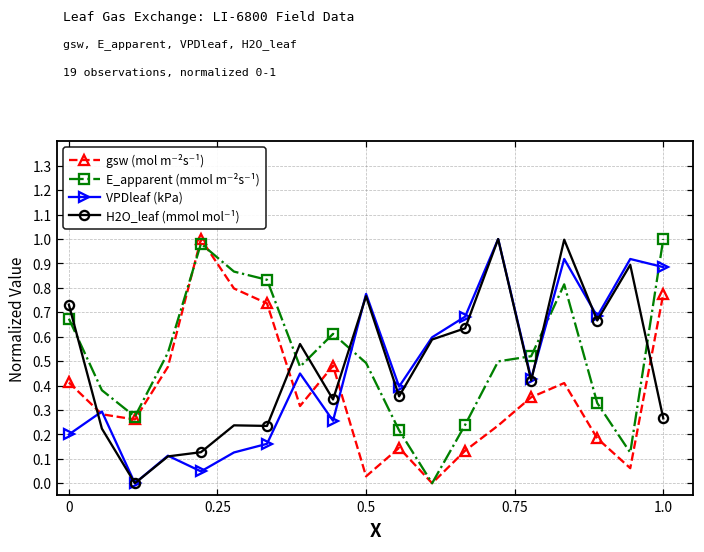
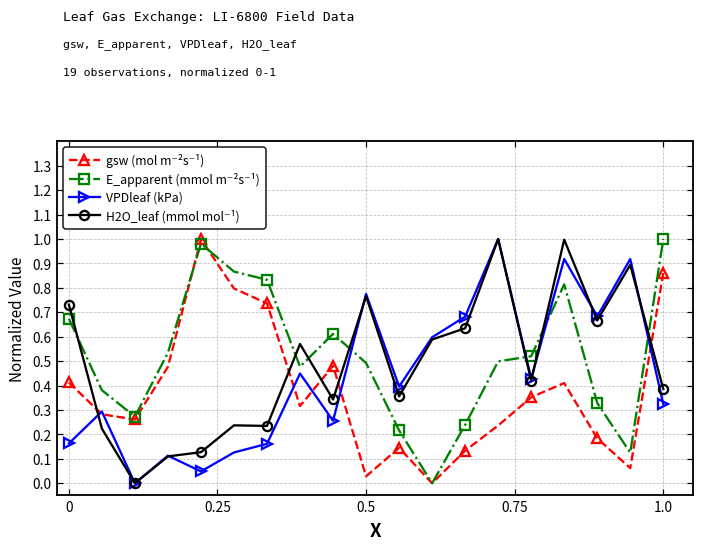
  {
    "gsw (mol m⁻²s⁻¹)": {
      "0": 0.41,
      "0.5": 0.03,
-     "1.0": 0.77
+     "1.0": 0.86
    },
    "E_apparent (mmol m⁻²s⁻¹)": {
      "0": 0.67,
      "0.5": 0.49,
      "1.0": 1.00
    },
    "VPDleaf (kPa)": {
-     "0": 0.20,
-     "1.0": 0.89
+     "0": 0.16,
+     "1.0": 0.32
    },
    "H2O_leaf (mmol mol⁻¹)": {
      "0": 0.73,
-     "1.0": 0.27
+     "1.0": 0.39
    }
  }
